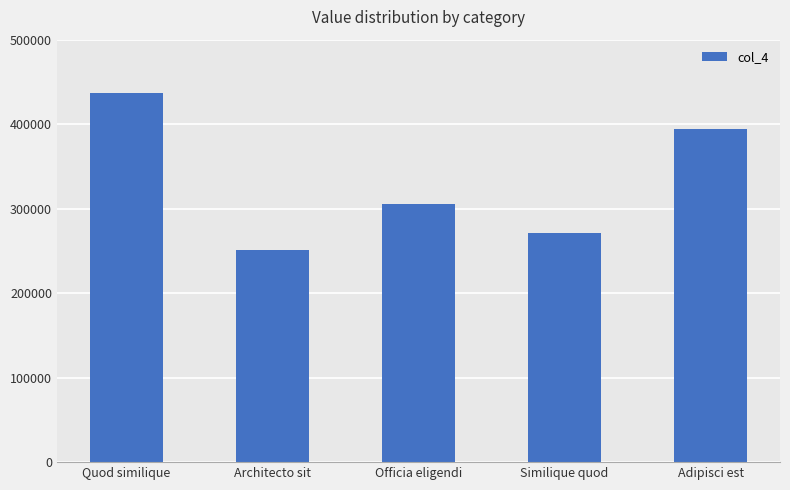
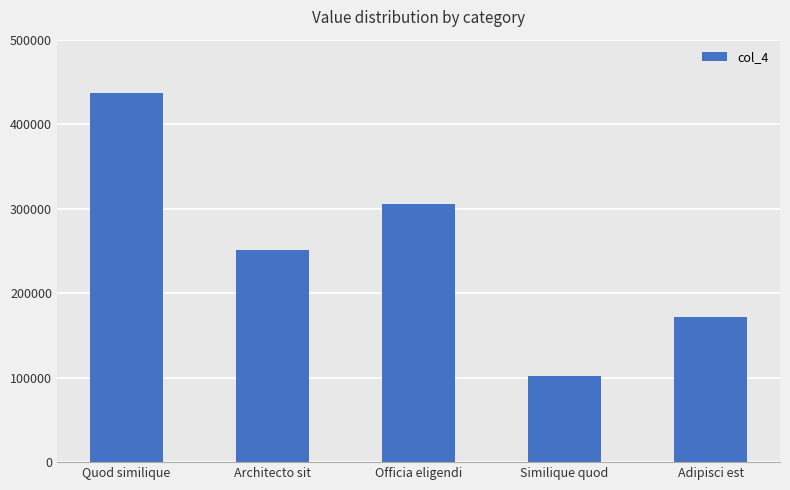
  {
    "Quod similique": 440000,
    "Architecto sit": 250000,
    "Officia eligendi": 310000,
-   "Similique quod": 270000,
-   "Adipisci est": 390000
+   "Similique quod": 100000,
+   "Adipisci est": 170000
  }
